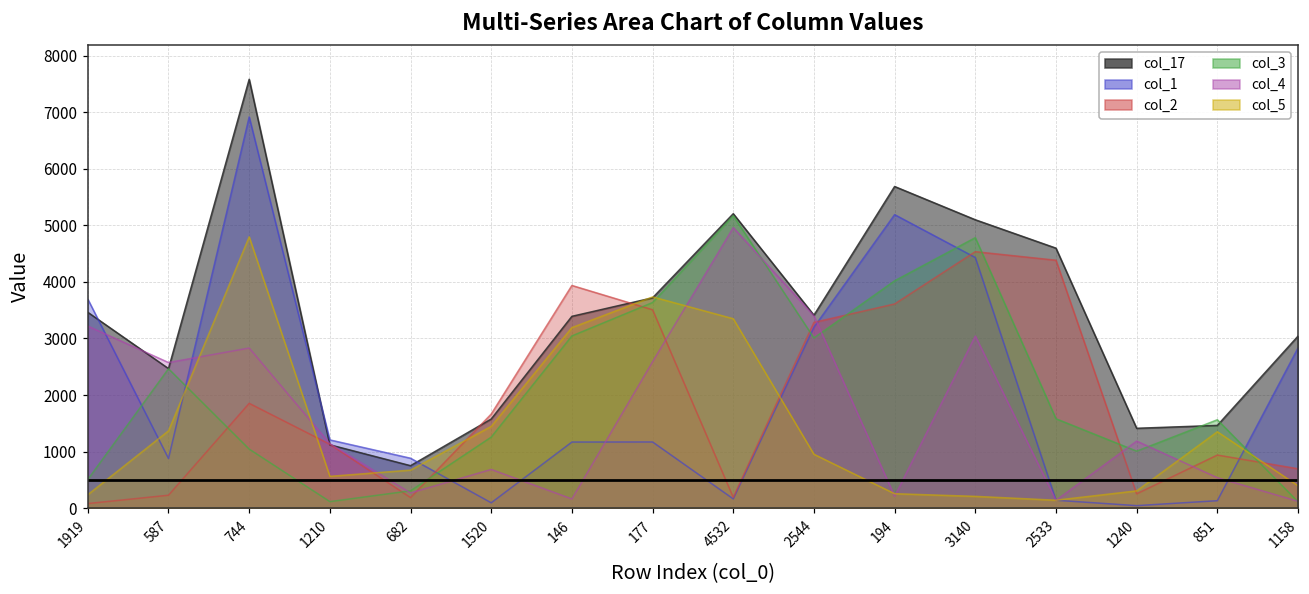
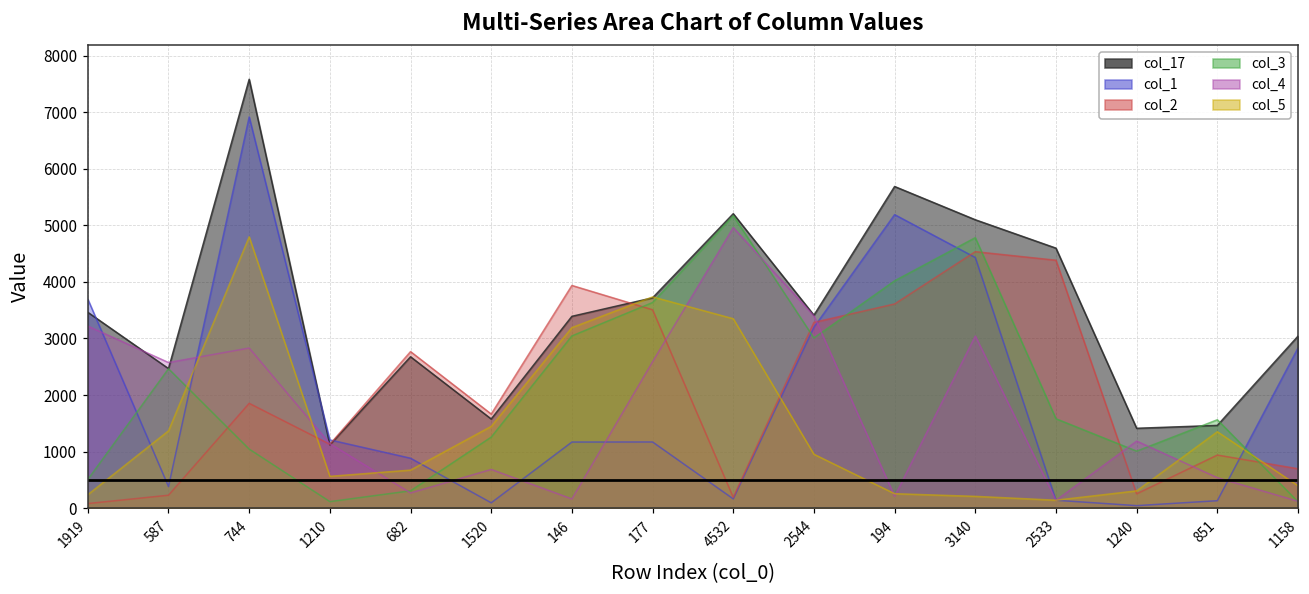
  {
    "col_17": {
      "1919": 3500,
      "744": 7600,
-     "682": 800,
+     "682": 2700,
      "1520": 1600,
      "146": 3400,
      "194": 5700,
      "3140": 5100,
      "2533": 4600,
      "1240": 1400,
      "851": 1500,
      "1158": 3000
    },
    "col_1": {
      "1919": 3700,
-     "587": 900,
+     "587": 400,
      "744": 6900,
      "1210": 1200,
      "682": 900,
      "1520": 100,
      "146": 1200,
      "177": 1200,
      "2544": 3200,
      "194": 5200,
      "3140": 4400,
      "1240": 0,
      "851": 100,
      "1158": 2800
    },
    "col_2": {
      "1919": 100,
      "587": 200,
      "744": 1900,
-     "682": 200,
+     "682": 2800,
      "1520": 1700,
      "146": 3900,
      "177": 3500,
      "2544": 3300,
      "194": 3600,
      "3140": 4500,
      "2533": 4400,
      "1240": 300,
      "851": 900,
      "1158": 700
    },
    "col_3": {
      "1919": 500,
      "744": 1000,
      "1210": 100,
      "1520": 1300,
      "146": 3000,
      "177": 3600,
      "2544": 3000,
      "194": 4000,
      "3140": 4800,
      "2533": 1600,
      "1240": 1000,
      "851": 1600
    },
    "col_4": {
      "1919": 3200,
      "587": 2600,
      "744": 2800,
      "1520": 700,
      "146": 200,
      "177": 2600,
      "4532": 5000,
      "3140": 3000,
      "1240": 1200,
      "851": 500
    },
    "col_5": {
      "1919": 200,
      "587": 1400,
      "744": 4800,
      "1210": 600,
      "682": 700,
      "1520": 1400,
      "146": 3200,
      "4532": 3300,
      "2544": 1000,
      "3140": 200,
      "1240": 300,
      "851": 1400,
      "1158": 400
    }
  }
